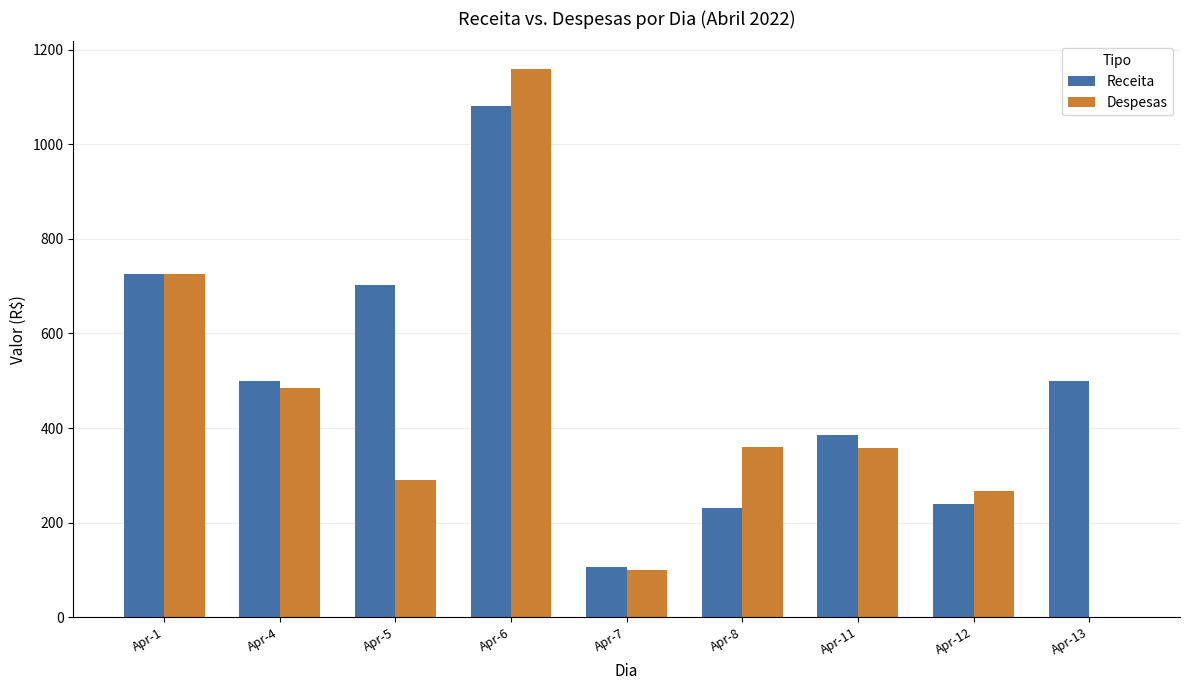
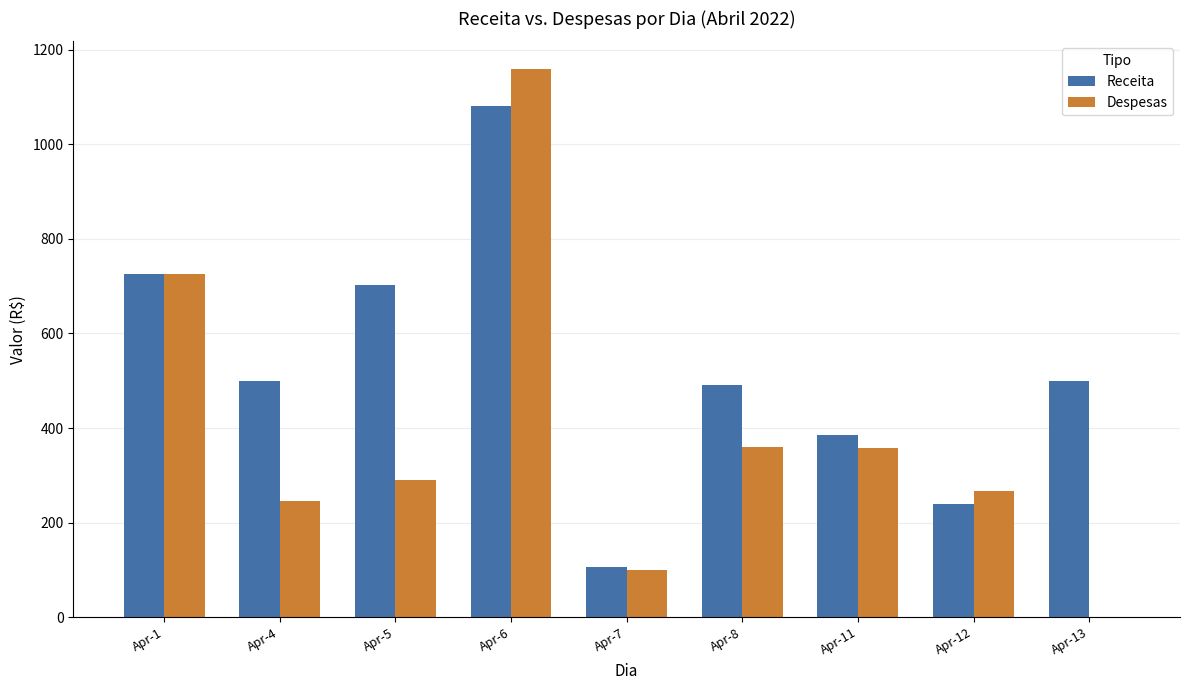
  {
    "Receita": {
      "Apr-1": 730,
      "Apr-4": 500,
      "Apr-5": 700,
      "Apr-6": 1080,
      "Apr-7": 110,
-     "Apr-8": 230,
+     "Apr-8": 490,
      "Apr-11": 390,
      "Apr-12": 240,
      "Apr-13": 500
    },
    "Despesas": {
      "Apr-1": 730,
-     "Apr-4": 490,
+     "Apr-4": 240,
      "Apr-5": 290,
      "Apr-6": 1160,
      "Apr-7": 100,
      "Apr-8": 360,
      "Apr-11": 360,
      "Apr-12": 270,
      "Apr-13": 0
    }
  }
